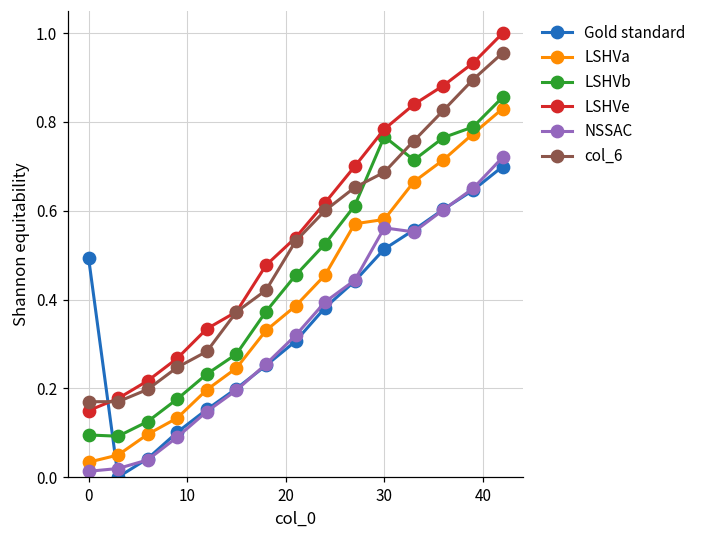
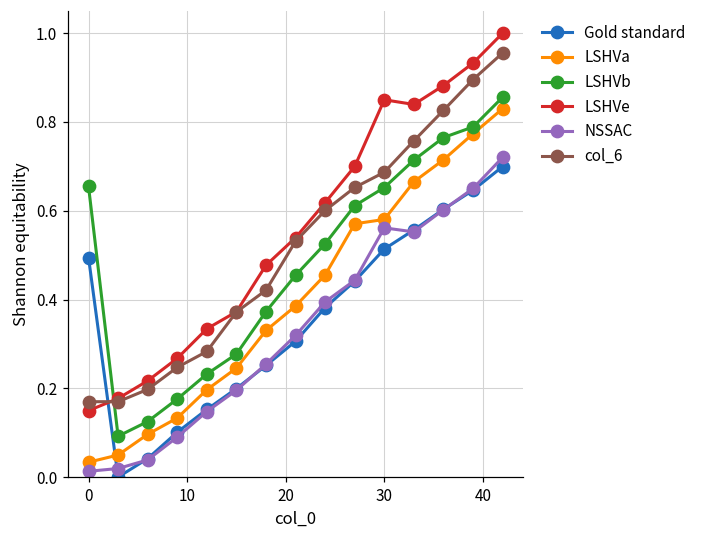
  {
    "Gold standard": {
      "0": 0.49,
      "30": 0.51
    },
    "LSHVa": {
      "0": 0.03,
      "30": 0.58
    },
    "LSHVb": {
-     "0": 0.09,
-     "30": 0.77
+     "0": 0.65,
+     "30": 0.65
    },
    "LSHVe": {
      "0": 0.15,
-     "30": 0.78
+     "30": 0.85
    },
    "NSSAC": {
      "0": 0.01,
      "30": 0.56
    },
    "col_6": {
      "0": 0.17,
      "30": 0.69
    }
  }
